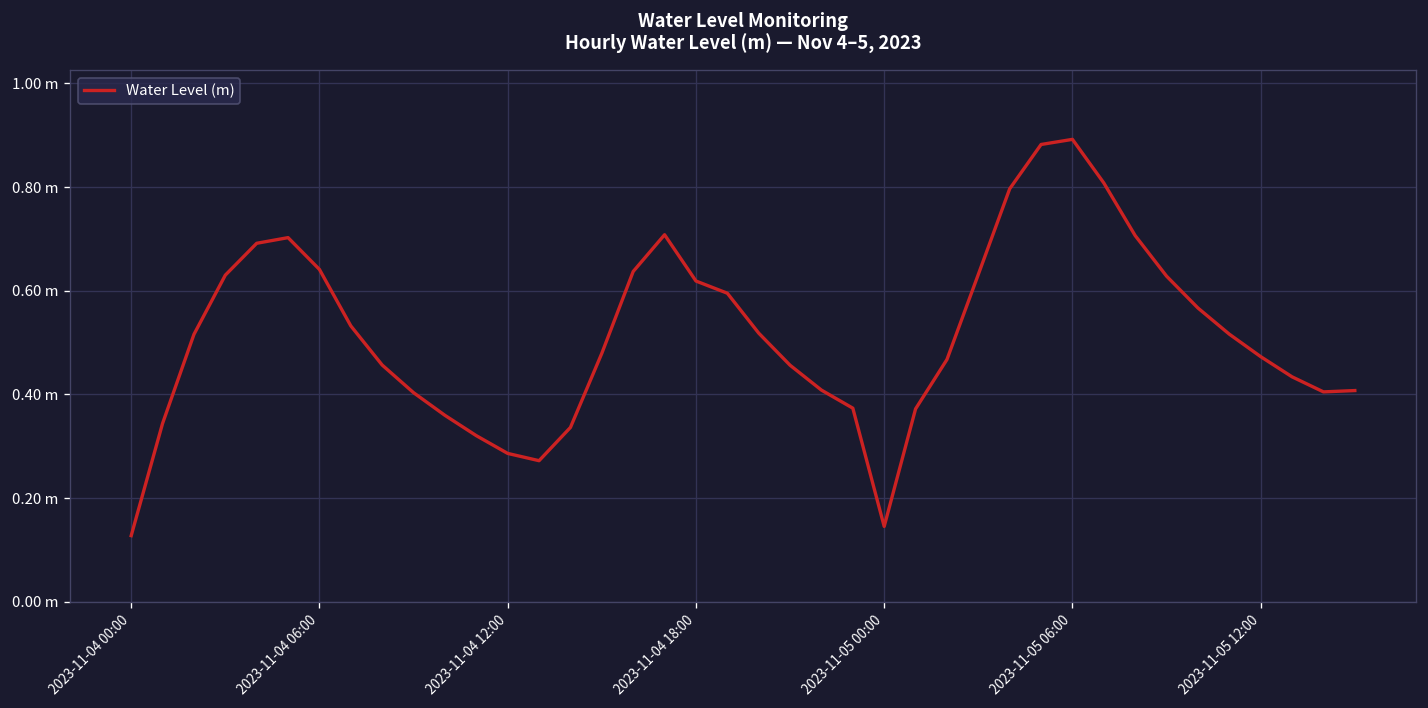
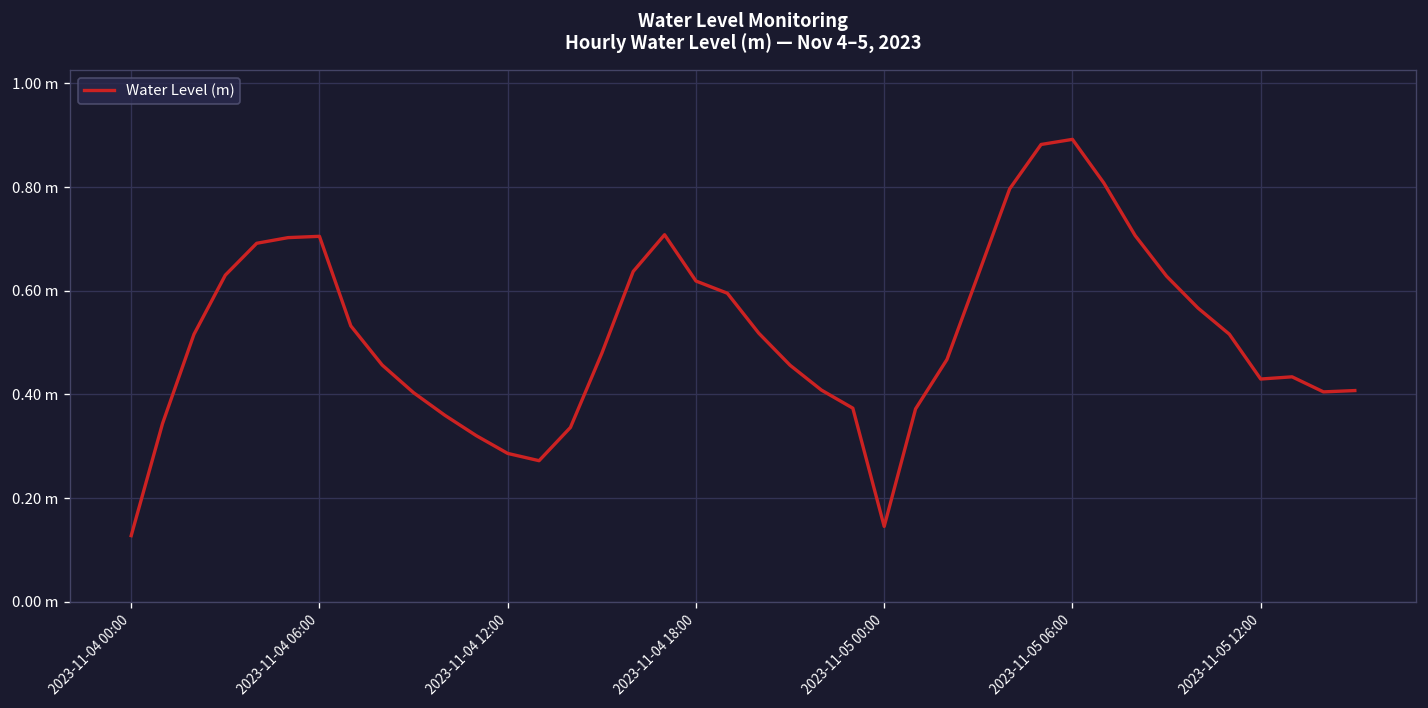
  {
    "2023-11-04 00:00": "0.13 m",
-   "2023-11-04 06:00": "0.64 m",
+   "2023-11-04 06:00": "0.70 m",
    "2023-11-04 12:00": "0.29 m",
    "2023-11-04 18:00": "0.62 m",
    "2023-11-05 00:00": "0.15 m",
    "2023-11-05 06:00": "0.89 m",
-   "2023-11-05 12:00": "0.47 m"
+   "2023-11-05 12:00": "0.43 m"
  }
